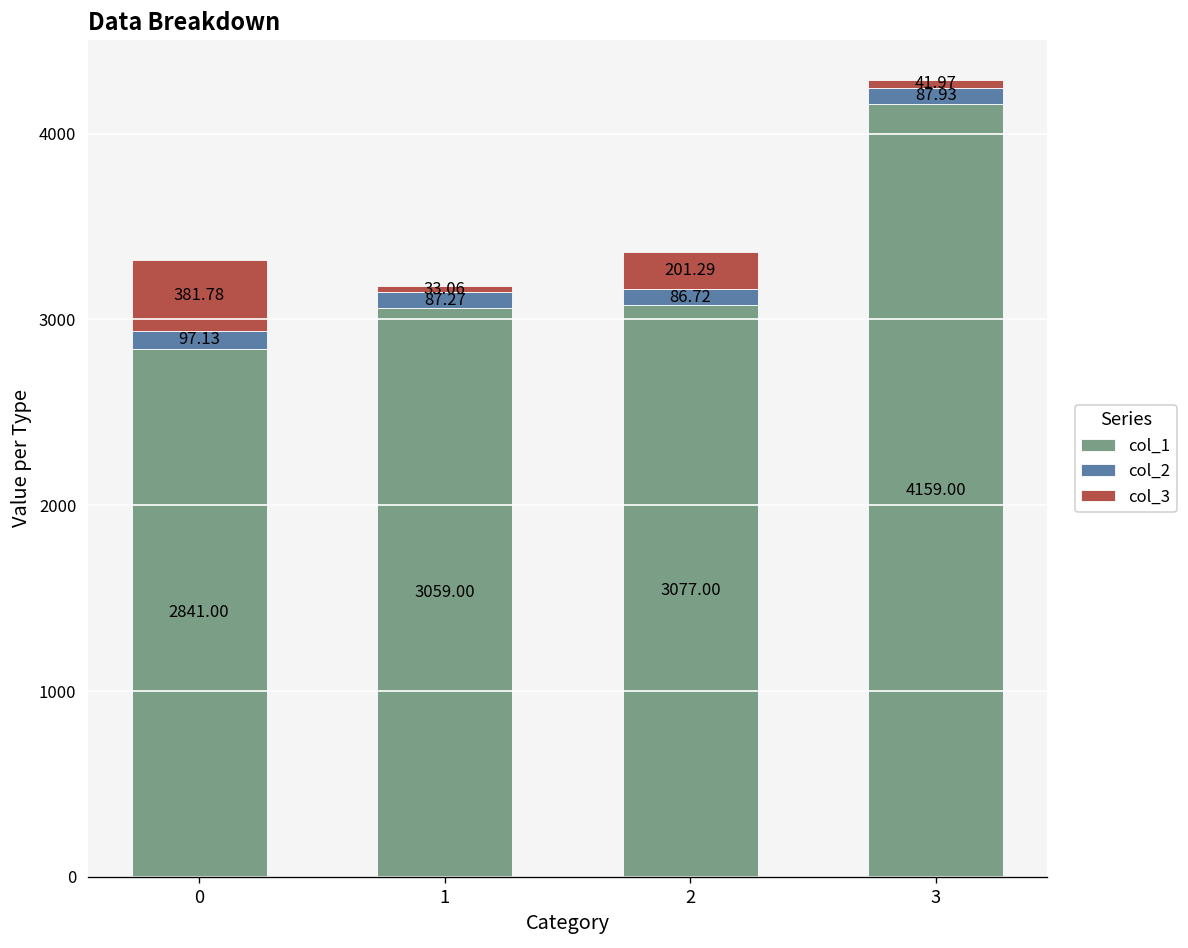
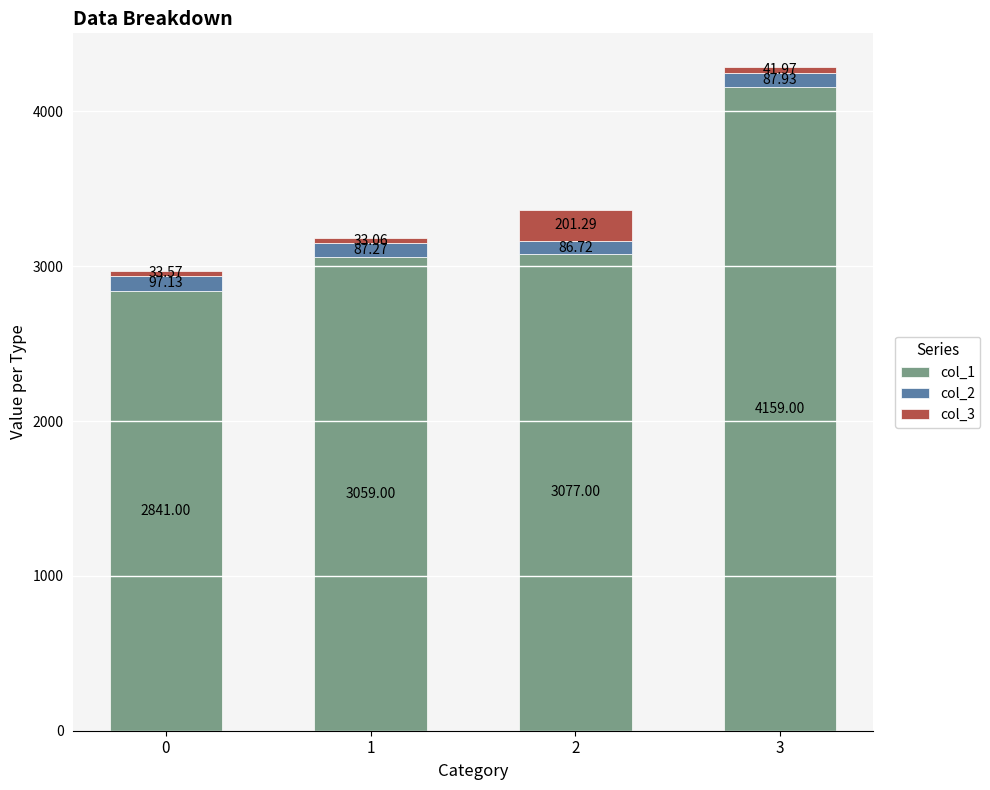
  {
    "col_3": {
-     "0": 381.78,
+     "0": 33.57,
      "2": 201.29
    }
  }
